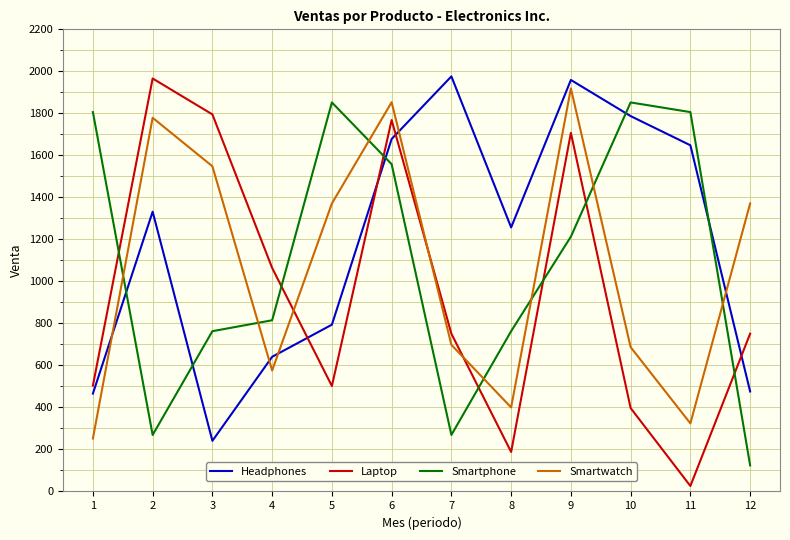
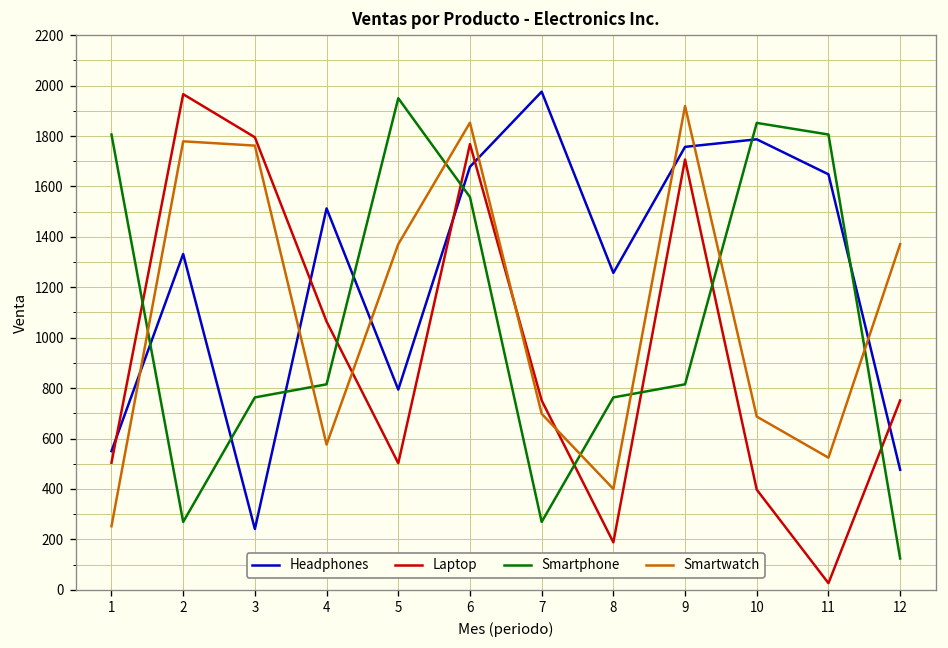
  {
    "Headphones": {
-     "1": 470,
+     "1": 550,
      "2": 1330,
      "3": 240,
-     "4": 640,
+     "4": 1510,
      "5": 790,
      "6": 1680,
      "7": 1980,
      "8": 1260,
-     "9": 1960,
+     "9": 1760,
      "10": 1790,
      "11": 1650,
      "12": 480
    },
    "Laptop": {
      "1": 500,
      "2": 1970,
      "3": 1800,
      "4": 1060,
      "5": 500,
      "6": 1770,
      "7": 750,
      "8": 190,
      "9": 1710,
      "10": 400,
      "11": 30,
      "12": 750
    },
    "Smartphone": {
      "1": 1810,
      "2": 270,
      "3": 760,
      "4": 820,
-     "5": 1850,
+     "5": 1950,
      "6": 1560,
      "7": 270,
      "8": 760,
-     "9": 1210,
+     "9": 820,
      "10": 1850,
      "11": 1810,
      "12": 120
    },
    "Smartwatch": {
      "1": 250,
      "2": 1780,
-     "3": 1550,
+     "3": 1760,
      "4": 580,
      "5": 1370,
      "6": 1850,
      "7": 700,
      "8": 400,
      "9": 1920,
      "10": 690,
-     "11": 320,
+     "11": 520,
      "12": 1370
    }
  }
